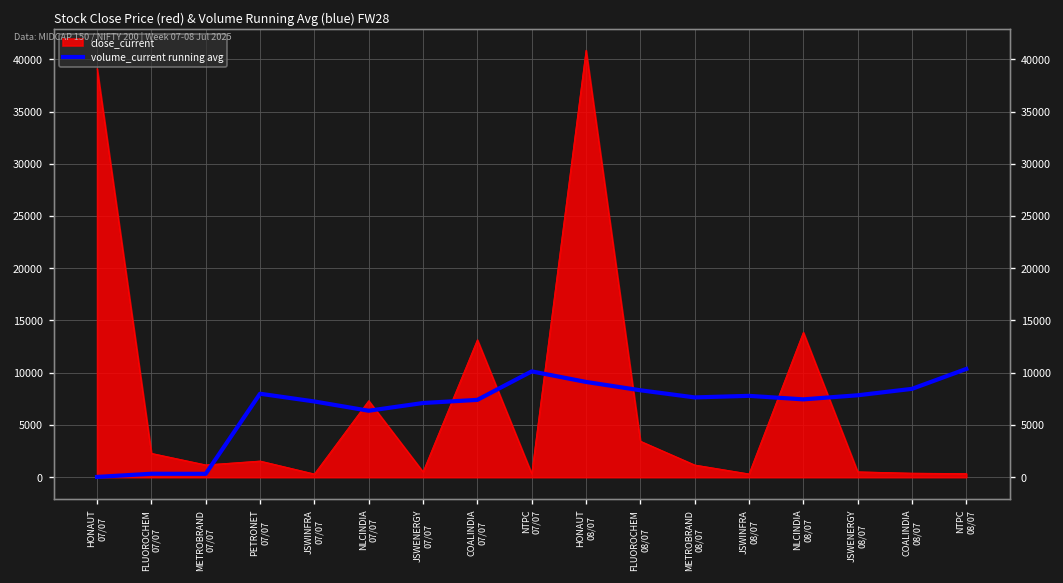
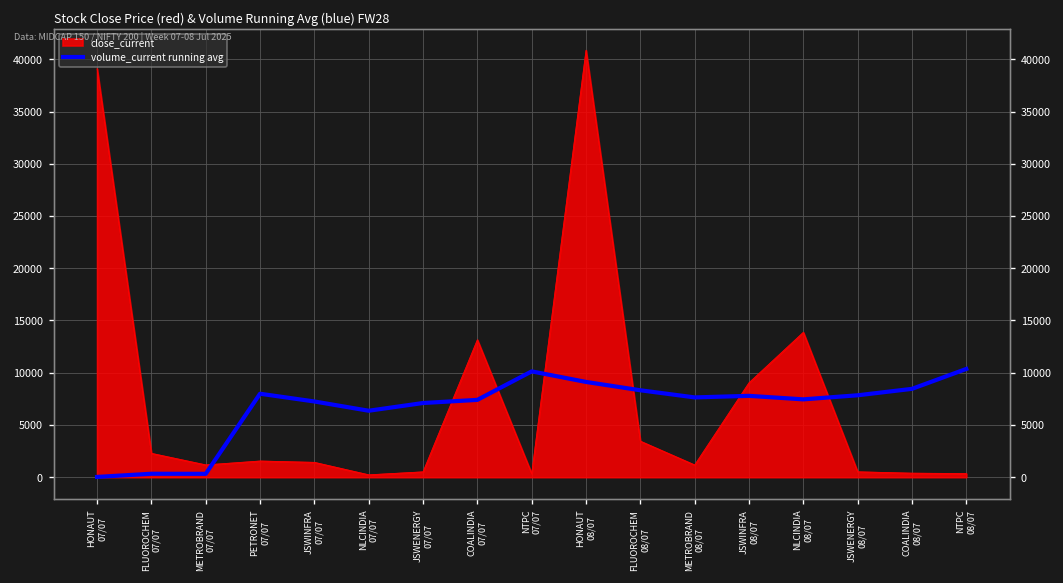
  {
    "close_current": {
      "HONAUT 07/07": 39000,
      "FLUOROCHEM 07/07": 2000,
      "METROBRAND 07/07": 1000,
      "PETRONET 07/07": 2000,
-     "JSWINFRA 07/07": 0,
-     "NLCINDIA 07/07": 7000,
+     "JSWINFRA 07/07": 1000,
+     "NLCINDIA 07/07": 0,
      "JSWENERGY 07/07": 1000,
      "COALINDIA 07/07": 13000,
      "NTPC 07/07": 0,
      "HONAUT 08/07": 41000,
      "FLUOROCHEM 08/07": 3000,
      "METROBRAND 08/07": 1000,
-     "JSWINFRA 08/07": 0,
+     "JSWINFRA 08/07": 9000,
      "NLCINDIA 08/07": 14000,
      "JSWENERGY 08/07": 1000,
      "COALINDIA 08/07": 0,
      "NTPC 08/07": 0
    },
    "volume_current running avg": {
      "HONAUT 07/07": 0,
      "FLUOROCHEM 07/07": 0,
      "METROBRAND 07/07": 0,
      "PETRONET 07/07": 8000,
      "JSWINFRA 07/07": 7000,
      "NLCINDIA 07/07": 6000,
      "JSWENERGY 07/07": 7000,
      "COALINDIA 07/07": 7000,
      "NTPC 07/07": 10000,
      "HONAUT 08/07": 9000,
      "FLUOROCHEM 08/07": 8000,
      "METROBRAND 08/07": 8000,
      "JSWINFRA 08/07": 8000,
      "NLCINDIA 08/07": 7000,
      "JSWENERGY 08/07": 8000,
      "COALINDIA 08/07": 8000,
      "NTPC 08/07": 10000
    }
  }
